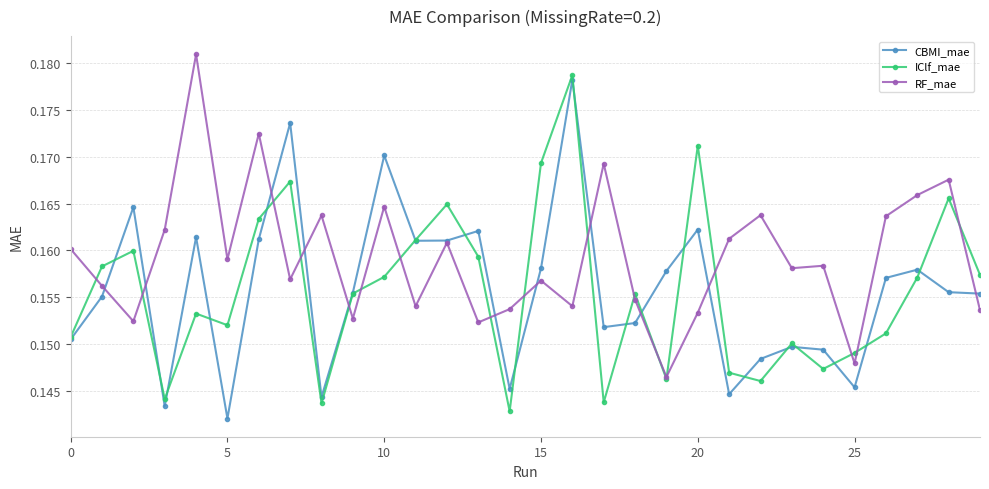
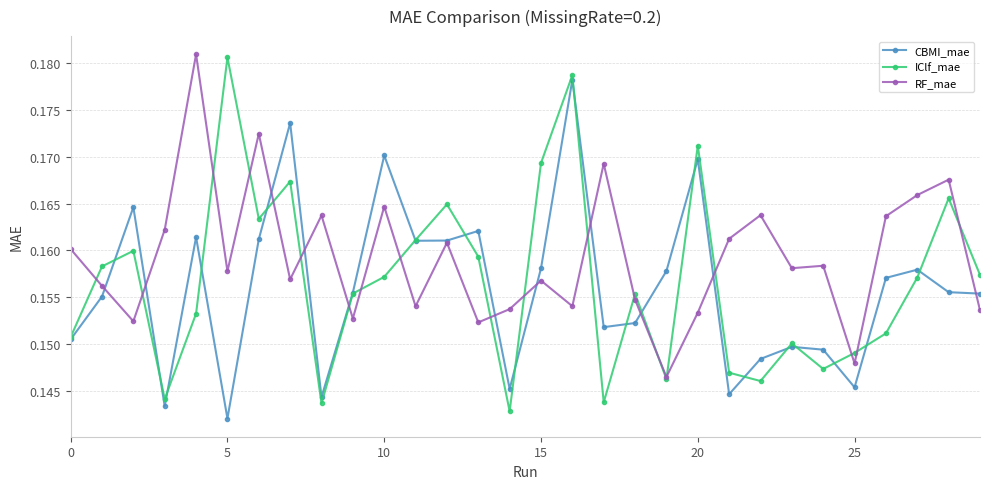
  {
    "CBMI_mae": {
      "5": 0.142,
      "10": 0.170,
      "15": 0.158,
-     "20": 0.162,
+     "20": 0.170,
      "25": 0.145
    },
    "IClf_mae": {
-     "5": 0.152,
+     "5": 0.181,
      "10": 0.157,
      "15": 0.169,
      "20": 0.171,
      "25": 0.149
    },
    "RF_mae": {
      "0": 0.160,
-     "5": 0.159,
+     "5": 0.158,
      "10": 0.165,
      "15": 0.157,
      "20": 0.153,
      "25": 0.148
    }
  }
